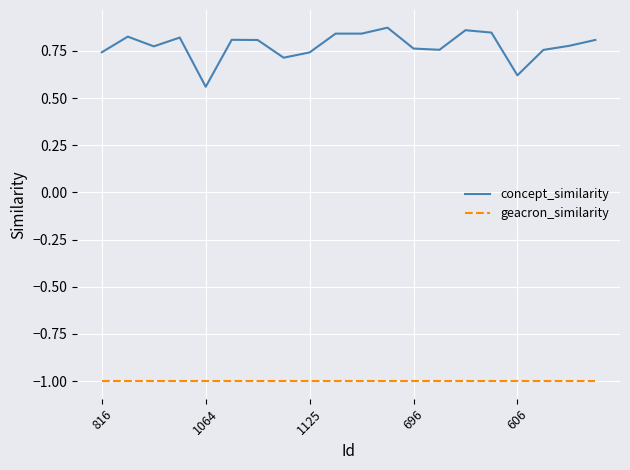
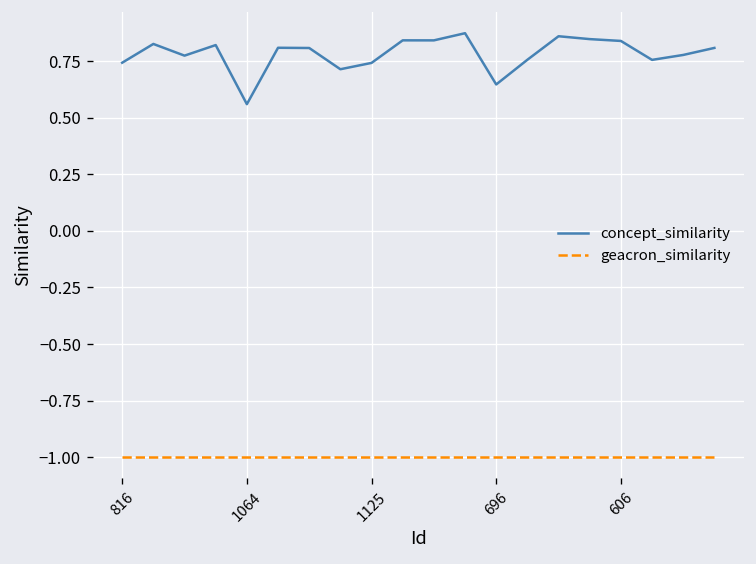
  {
    "concept_similarity": {
      "816": 0.74,
      "1064": 0.56,
      "1125": 0.74,
-     "696": 0.76,
-     "606": 0.62
+     "696": 0.65,
+     "606": 0.84
    },
    "geacron_similarity": {
      "816": -1.00,
      "1064": -1.00,
      "1125": -1.00,
      "696": -1.00,
      "606": -1.00
    }
  }
